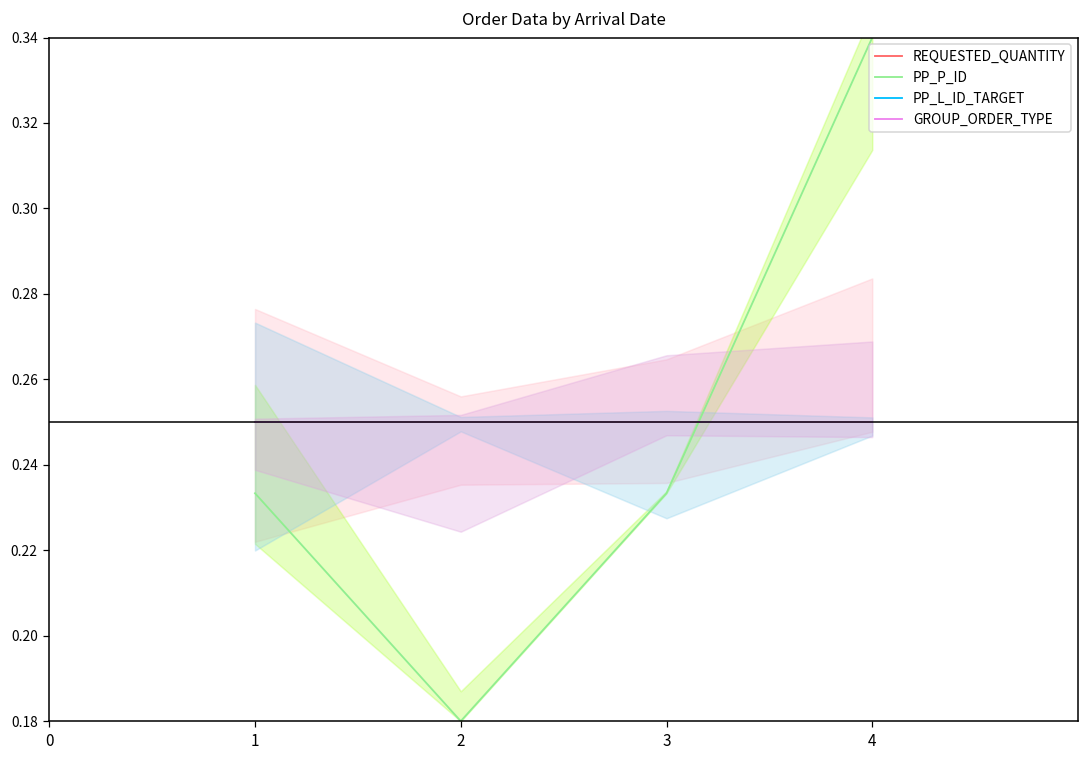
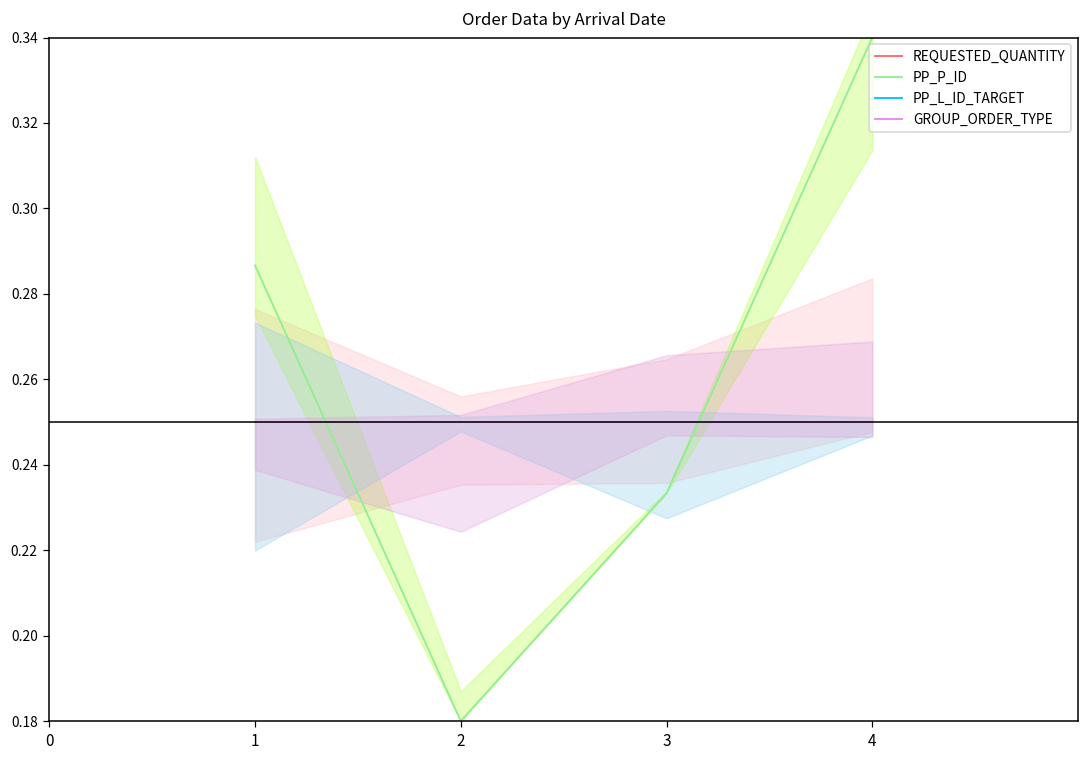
  {
    "PP_P_ID": {
-     "1": 0.233,
+     "1": 0.287,
      "2": 0.180,
      "4": 0.340
    }
  }
